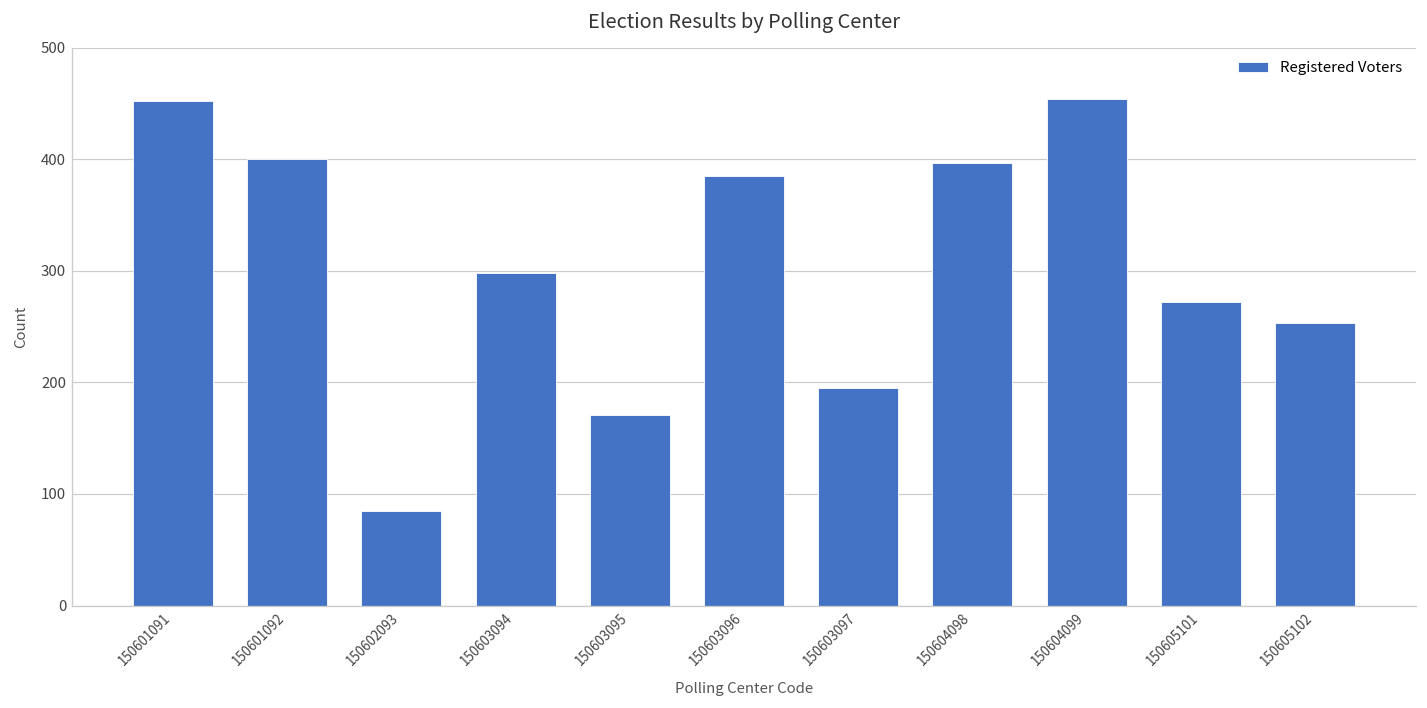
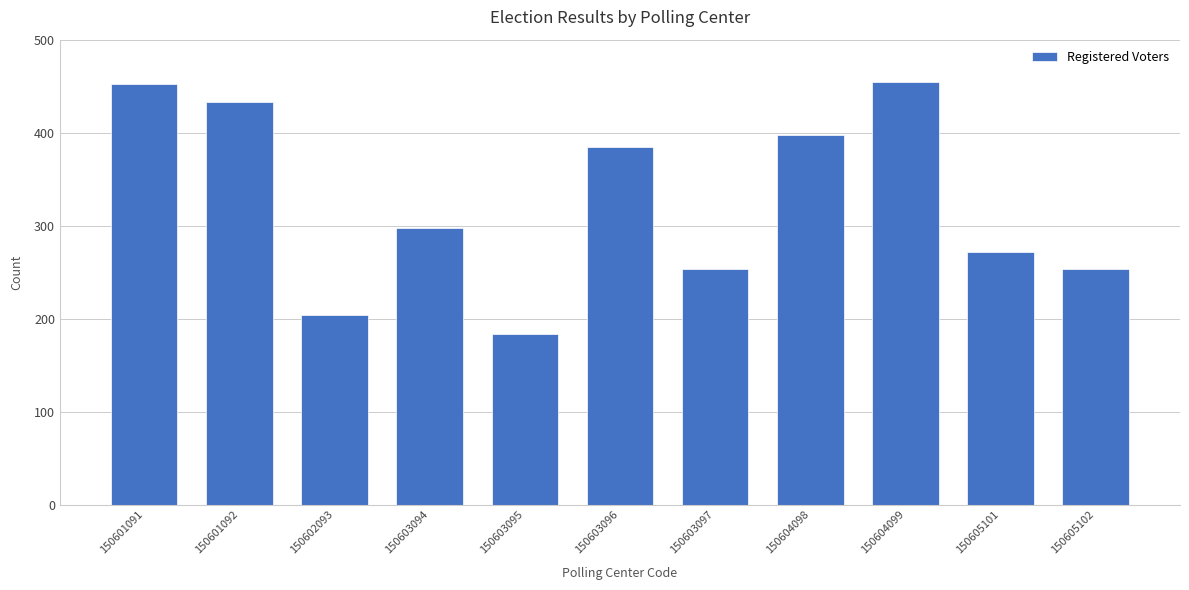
  {
    "150601091": 450,
-   "150601092": 400,
-   "150602093": 90,
+   "150601092": 430,
+   "150602093": 200,
    "150603094": 300,
-   "150603095": 170,
+   "150603095": 180,
    "150603096": 390,
-   "150603097": 200,
+   "150603097": 250,
    "150604098": 400,
    "150604099": 450,
    "150605101": 270,
    "150605102": 250
  }
